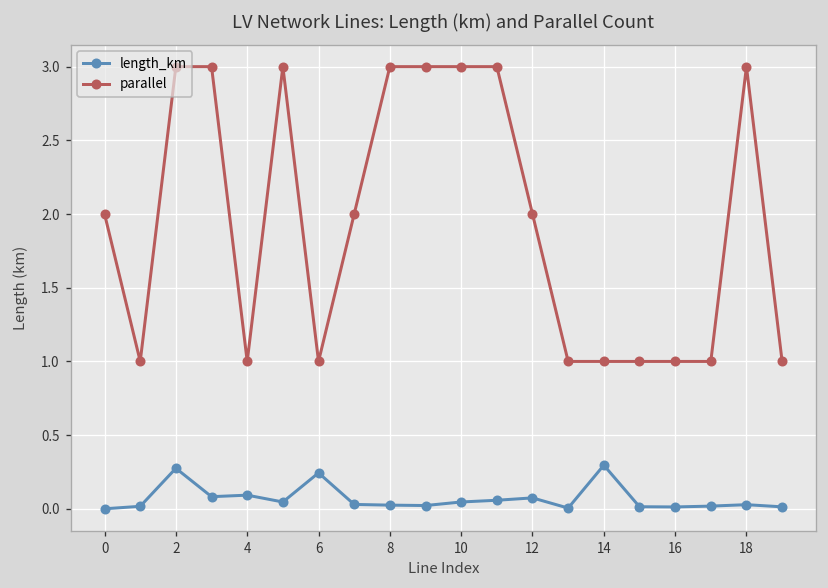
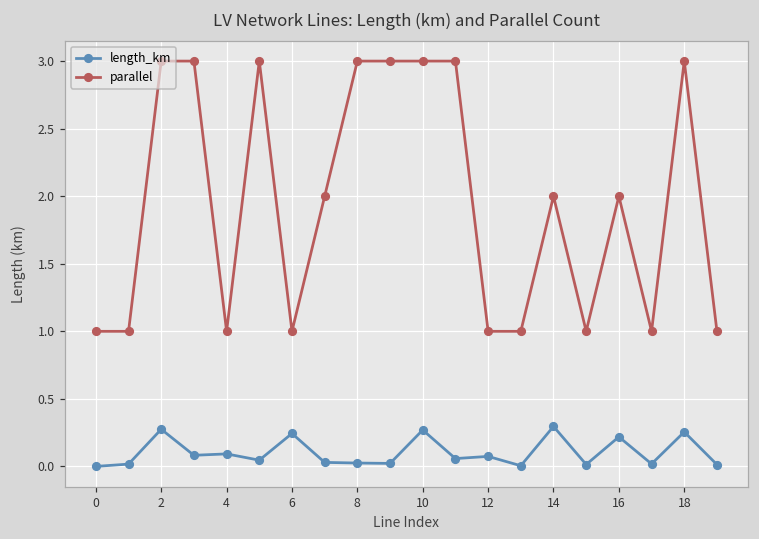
  {
    "length_km": {
      "0": 0.00,
      "2": 0.28,
      "4": 0.09,
      "6": 0.24,
      "8": 0.03,
-     "10": 0.05,
+     "10": 0.27,
      "12": 0.07,
      "14": 0.30,
-     "16": 0.01,
-     "18": 0.03
+     "16": 0.22,
+     "18": 0.26
    },
    "parallel": {
-     "0": 2,
+     "0": 1,
      "4": 1,
      "6": 1,
      "8": 3,
      "10": 3,
-     "12": 2,
-     "14": 1,
-     "16": 1,
+     "12": 1,
+     "14": 2,
+     "16": 2,
      "18": 3
    }
  }
